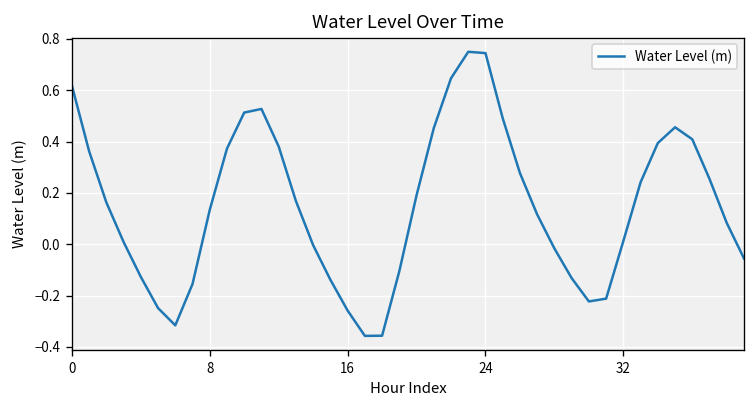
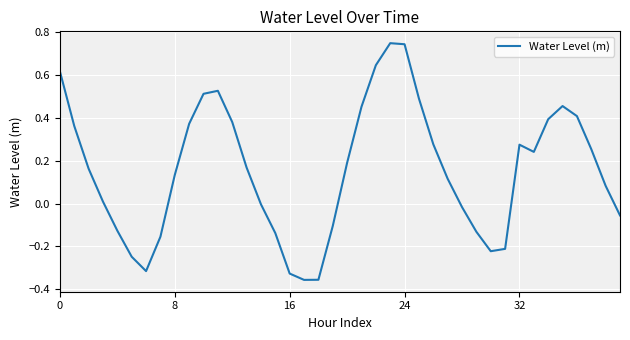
  {
    "0": 0.62,
    "8": 0.13,
-   "16": -0.26,
+   "16": -0.33,
    "24": 0.74,
-   "32": 0.01
+   "32": 0.28
  }
